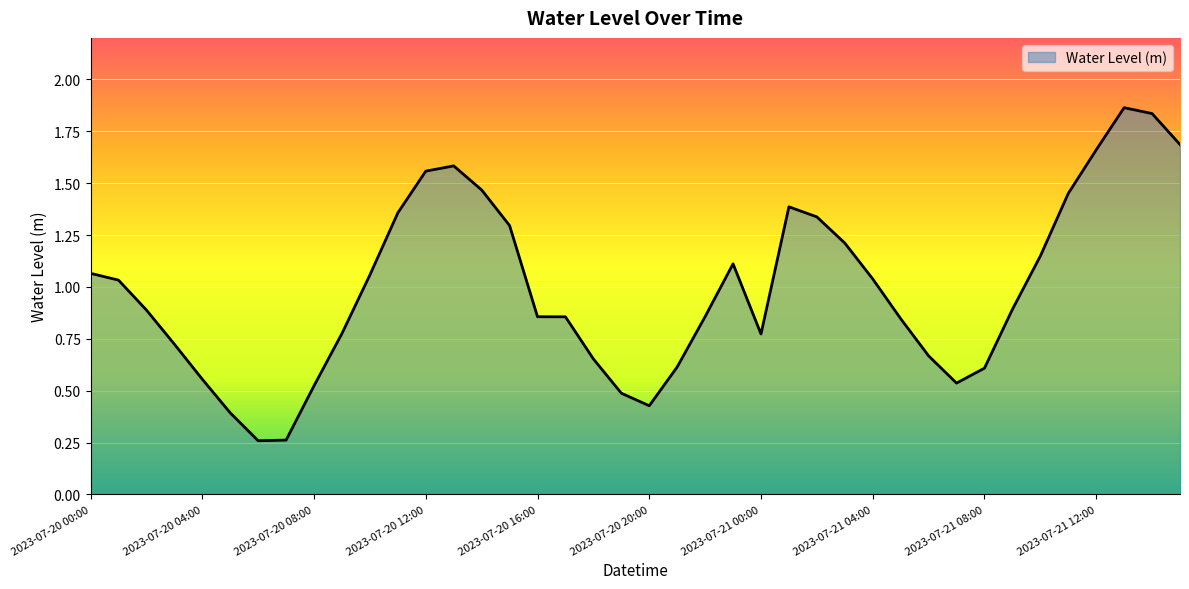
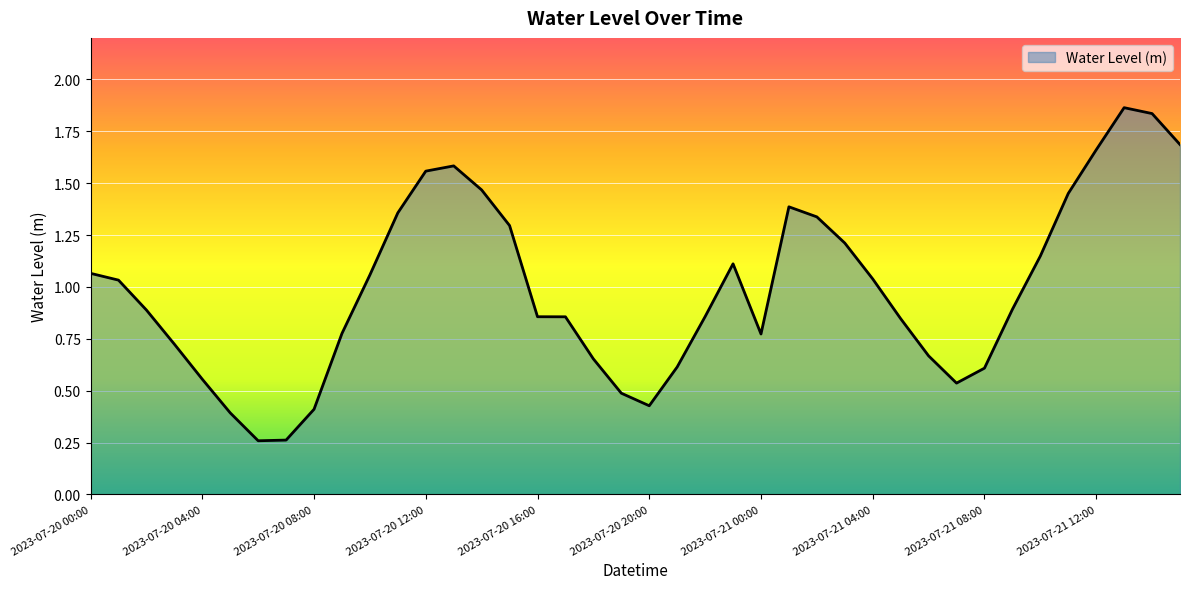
  {
    "2023-07-20 00:00": 1.07,
    "2023-07-20 04:00": 0.55,
-   "2023-07-20 08:00": 0.52,
+   "2023-07-20 08:00": 0.41,
    "2023-07-20 12:00": 1.56,
    "2023-07-20 16:00": 0.86,
    "2023-07-20 20:00": 0.43,
    "2023-07-21 00:00": 0.77,
    "2023-07-21 04:00": 1.04,
    "2023-07-21 08:00": 0.61,
    "2023-07-21 12:00": 1.66
  }
